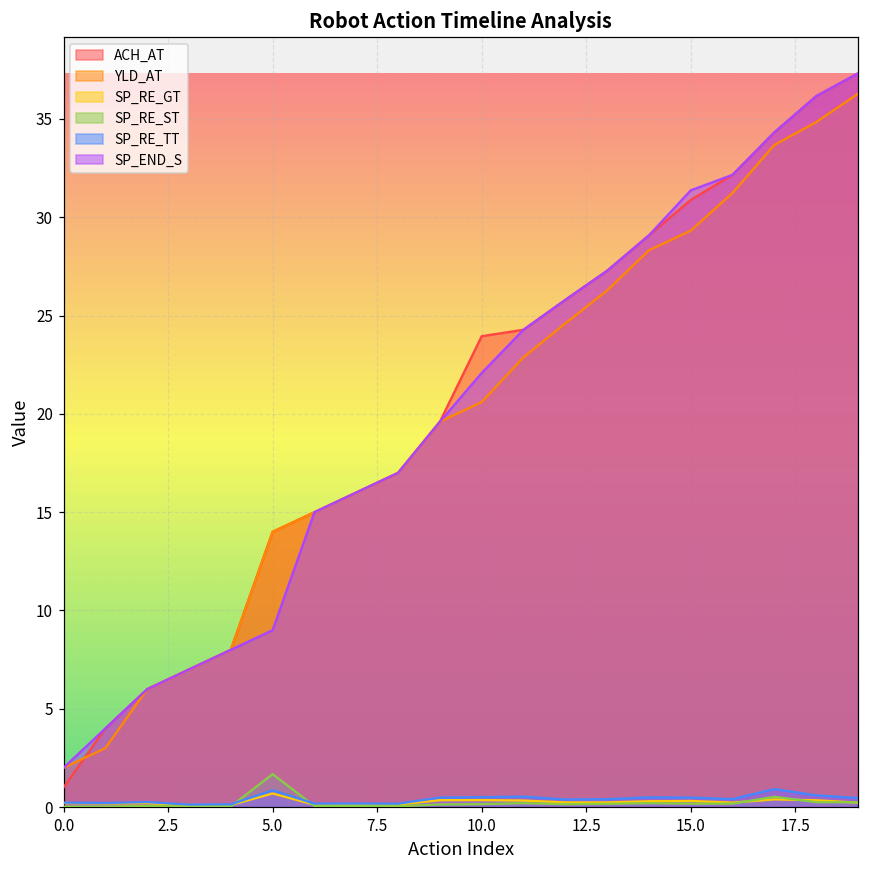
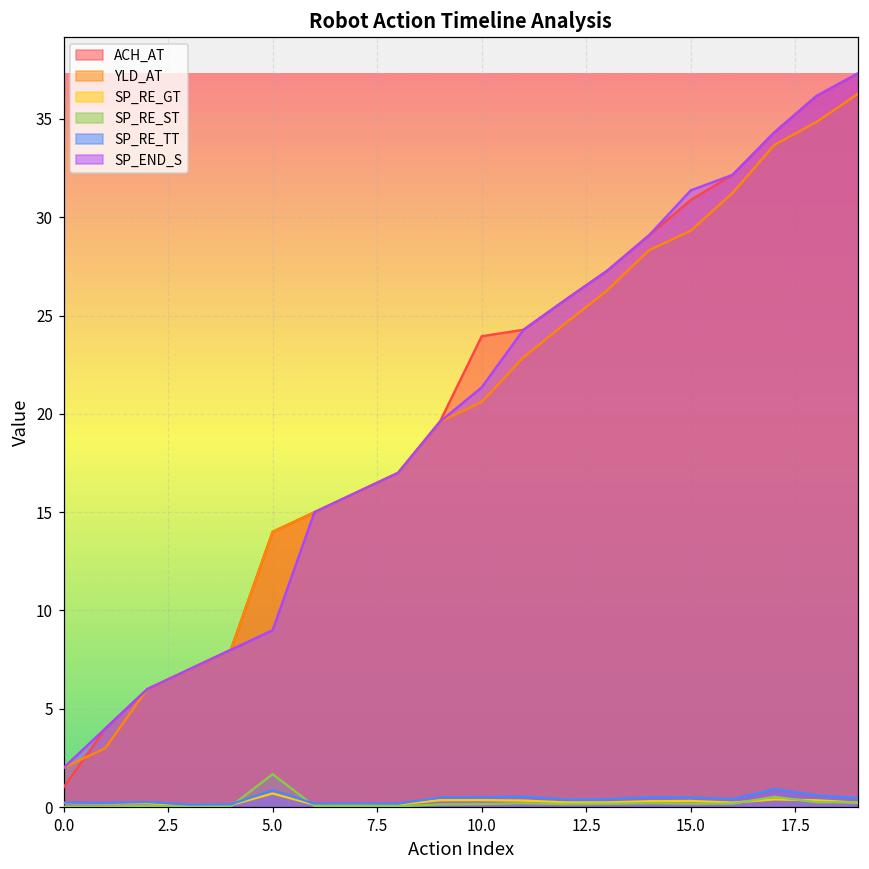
  {
    "ACH_AT": {
      "0.0": 1.0,
      "10.0": 24.0,
      "15.0": 30.9
    },
    "SP_RE_ST": {
      "0.0": 0.0,
      "5.0": 1.7,
      "10.0": 0.2
    },
    "SP_RE_TT": {
      "5.0": 0.9,
      "10.0": 0.5,
      "15.0": 0.5
    },
    "SP_END_S": {
      "5.0": 9.0,
-     "10.0": 22.1,
+     "10.0": 21.4,
      "15.0": 31.4
    }
  }
